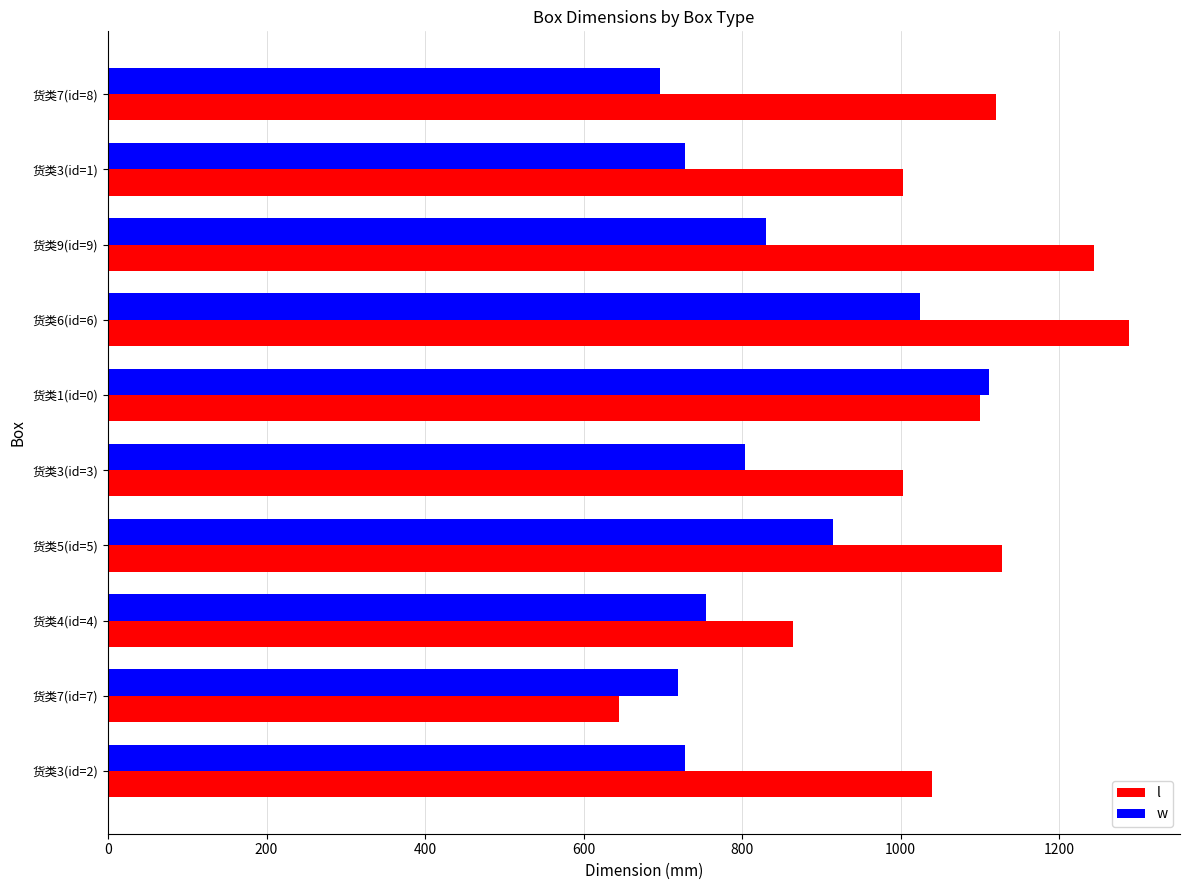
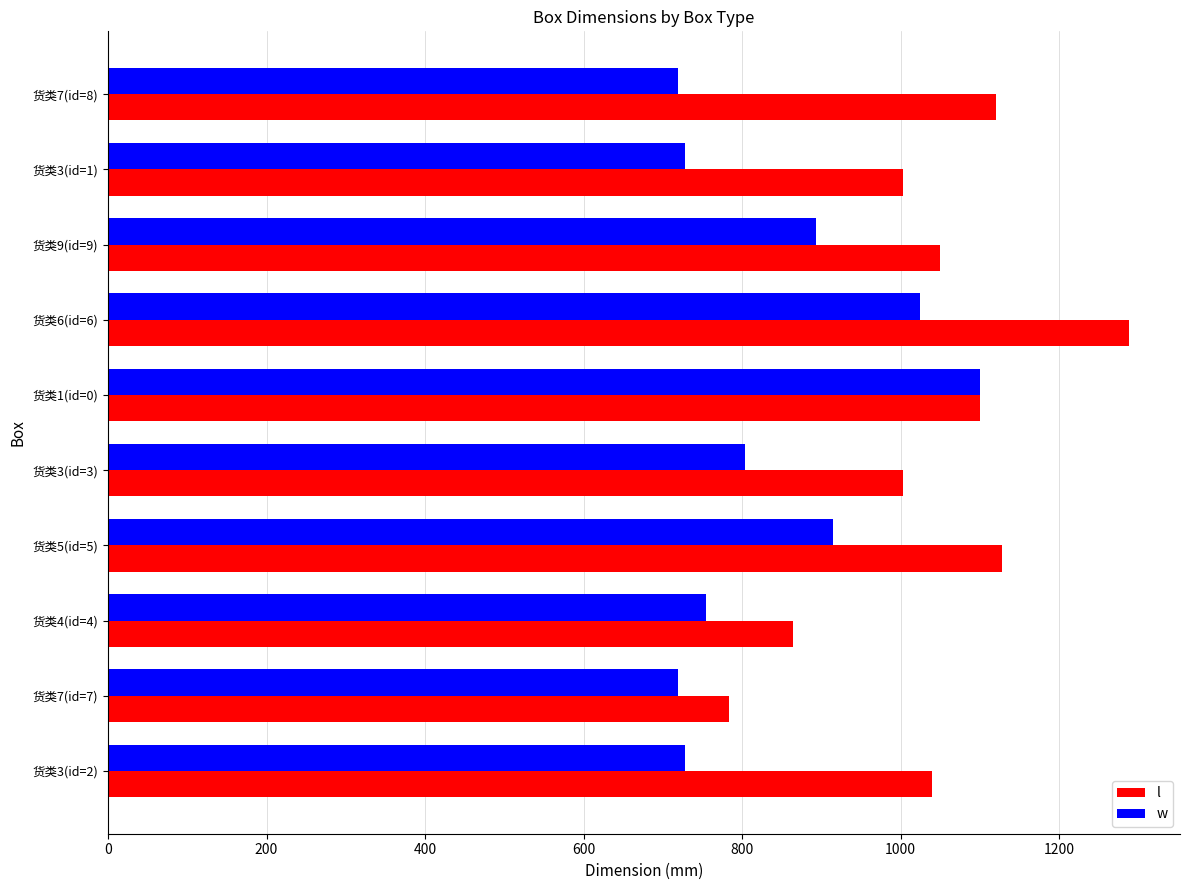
  {
    "l": {
      "货类7(id=8)": 1120,
      "货类3(id=1)": 1000,
-     "货类9(id=9)": 1240,
+     "货类9(id=9)": 1050,
      "货类6(id=6)": 1290,
      "货类1(id=0)": 1100,
      "货类3(id=3)": 1000,
      "货类5(id=5)": 1130,
      "货类4(id=4)": 860,
-     "货类7(id=7)": 650,
+     "货类7(id=7)": 780,
      "货类3(id=2)": 1040
    },
    "w": {
-     "货类7(id=8)": 700,
+     "货类7(id=8)": 720,
      "货类3(id=1)": 730,
-     "货类9(id=9)": 830,
+     "货类9(id=9)": 890,
      "货类6(id=6)": 1020,
-     "货类1(id=0)": 1110,
+     "货类1(id=0)": 1100,
      "货类3(id=3)": 800,
      "货类5(id=5)": 920,
      "货类4(id=4)": 760,
      "货类7(id=7)": 720,
      "货类3(id=2)": 730
    }
  }
